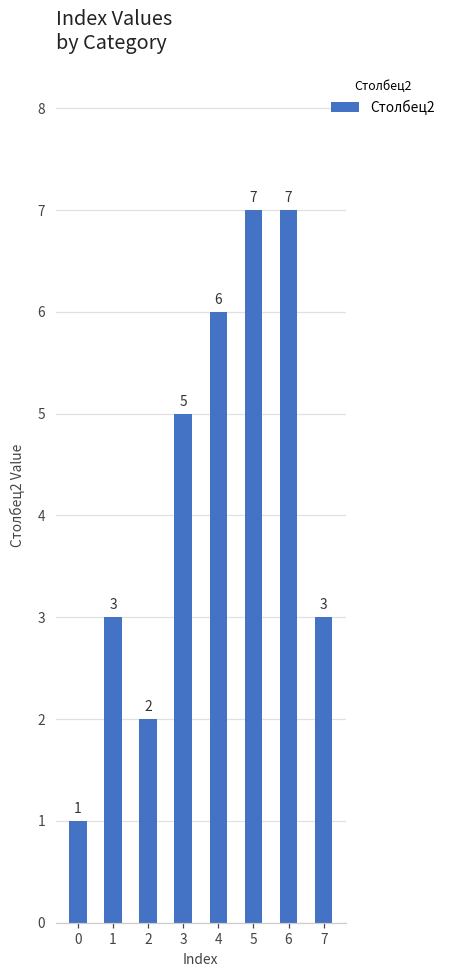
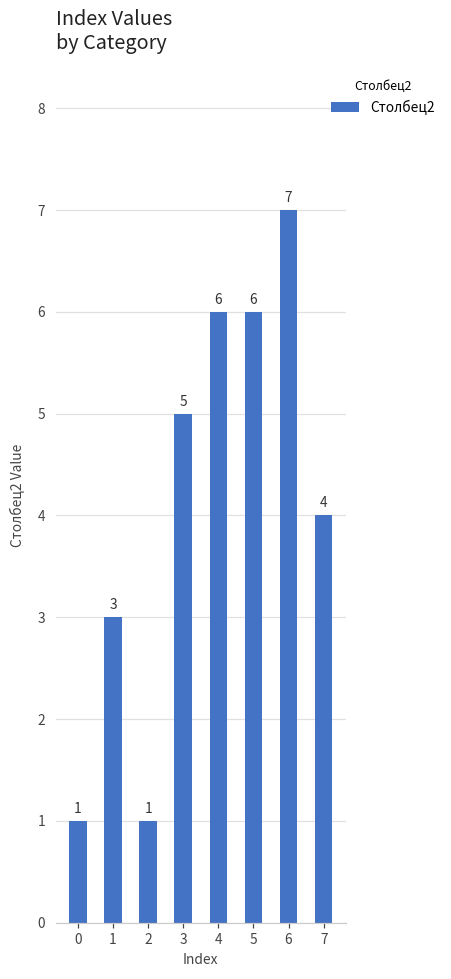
  {
    "0": 1,
    "1": 3,
-   "2": 2,
+   "2": 1,
    "3": 5,
    "4": 6,
-   "5": 7,
+   "5": 6,
    "6": 7,
-   "7": 3
+   "7": 4
  }
